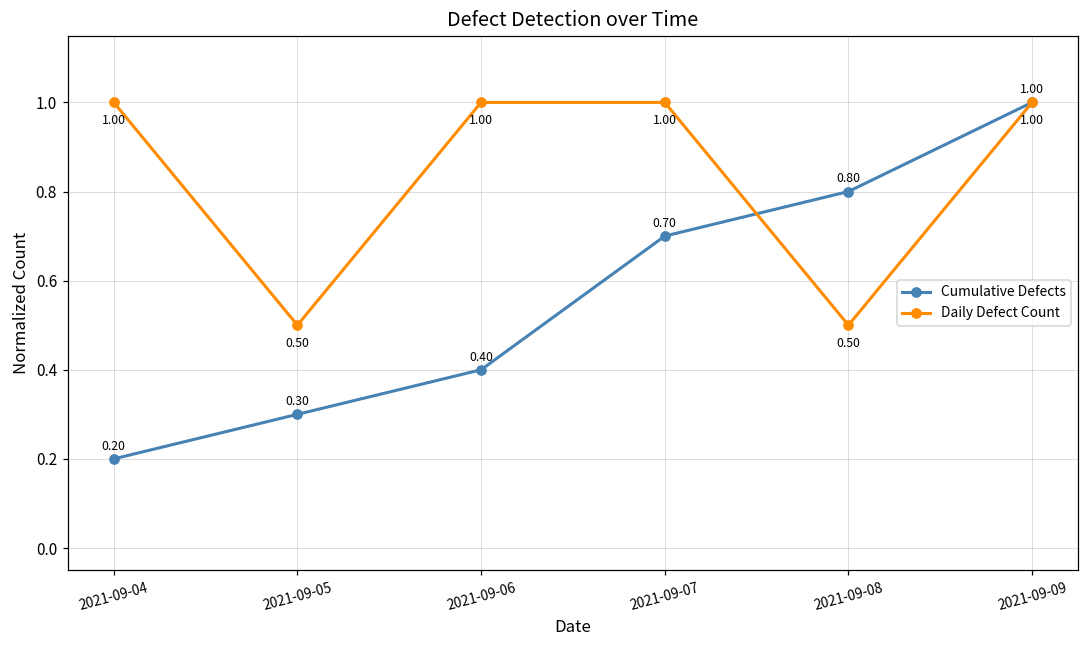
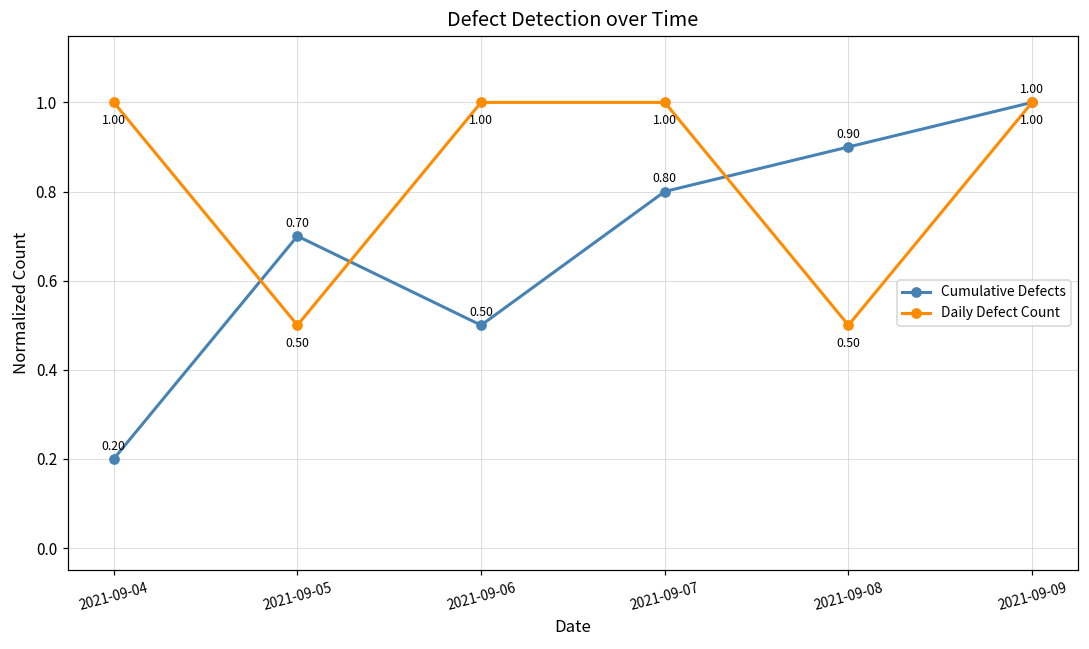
  {
    "Cumulative Defects": {
      "2021-09-04": 0.20,
-     "2021-09-05": 0.30,
-     "2021-09-06": 0.40,
-     "2021-09-07": 0.70,
-     "2021-09-08": 0.80
+     "2021-09-05": 0.70,
+     "2021-09-06": 0.50,
+     "2021-09-07": 0.80,
+     "2021-09-08": 0.90
    },
    "Daily Defect Count": {
      "2021-09-04": 1.00,
      "2021-09-05": 0.50,
      "2021-09-06": 1.00,
      "2021-09-07": 1.00,
      "2021-09-08": 0.50
    }
  }
